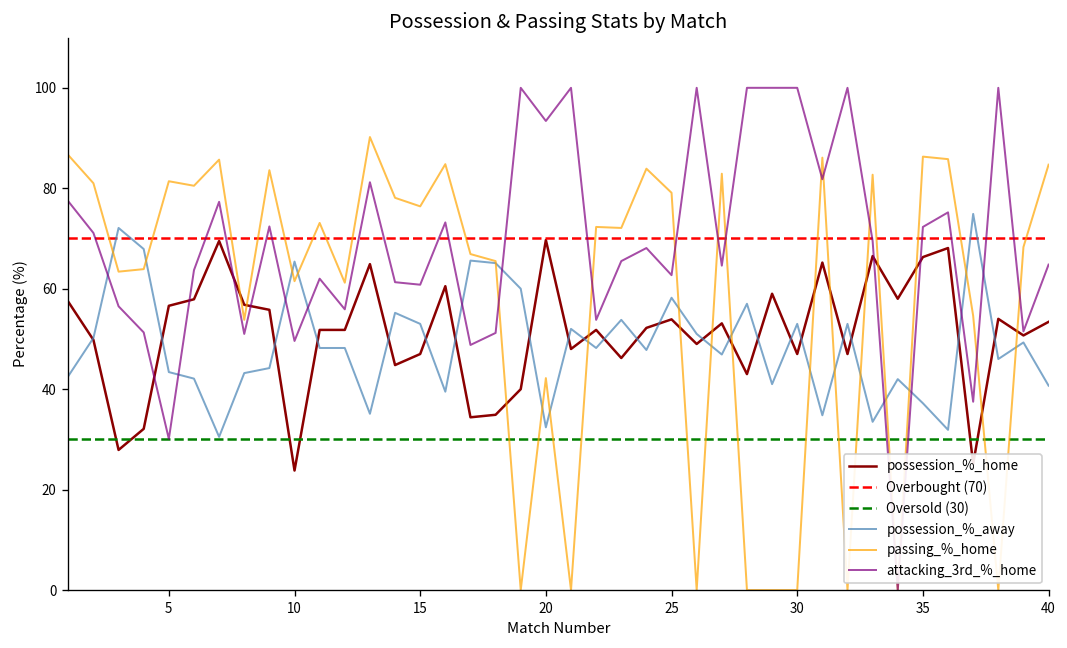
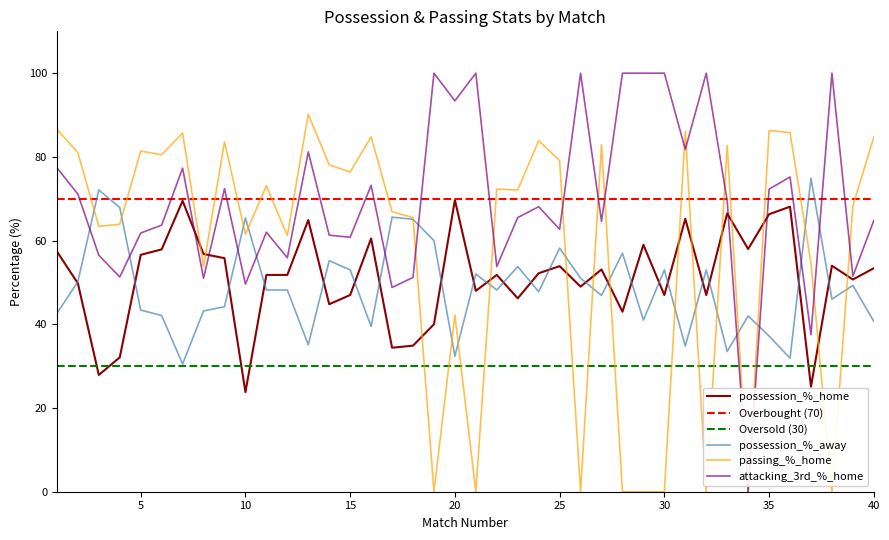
  {
    "possession_%_home": {
      "5": 57,
      "10": 24,
      "15": 47,
      "20": 70,
      "25": 54,
      "30": 47,
      "35": 66,
      "40": 53
    },
    "possession_%_away": {
      "5": 43,
      "10": 65,
      "15": 53,
      "20": 32,
      "25": 58,
      "30": 53,
      "35": 37,
      "40": 41
    },
    "passing_%_home": {
      "5": 81,
      "10": 62,
      "15": 76,
      "20": 42,
      "25": 79,
      "30": 0,
      "35": 86,
      "40": 85
    },
    "attacking_3rd_%_home": {
-     "5": 30,
+     "5": 62,
      "10": 50,
      "15": 61,
      "20": 93,
      "25": 63,
      "30": 100,
      "35": 72,
      "40": 65
    }
  }
